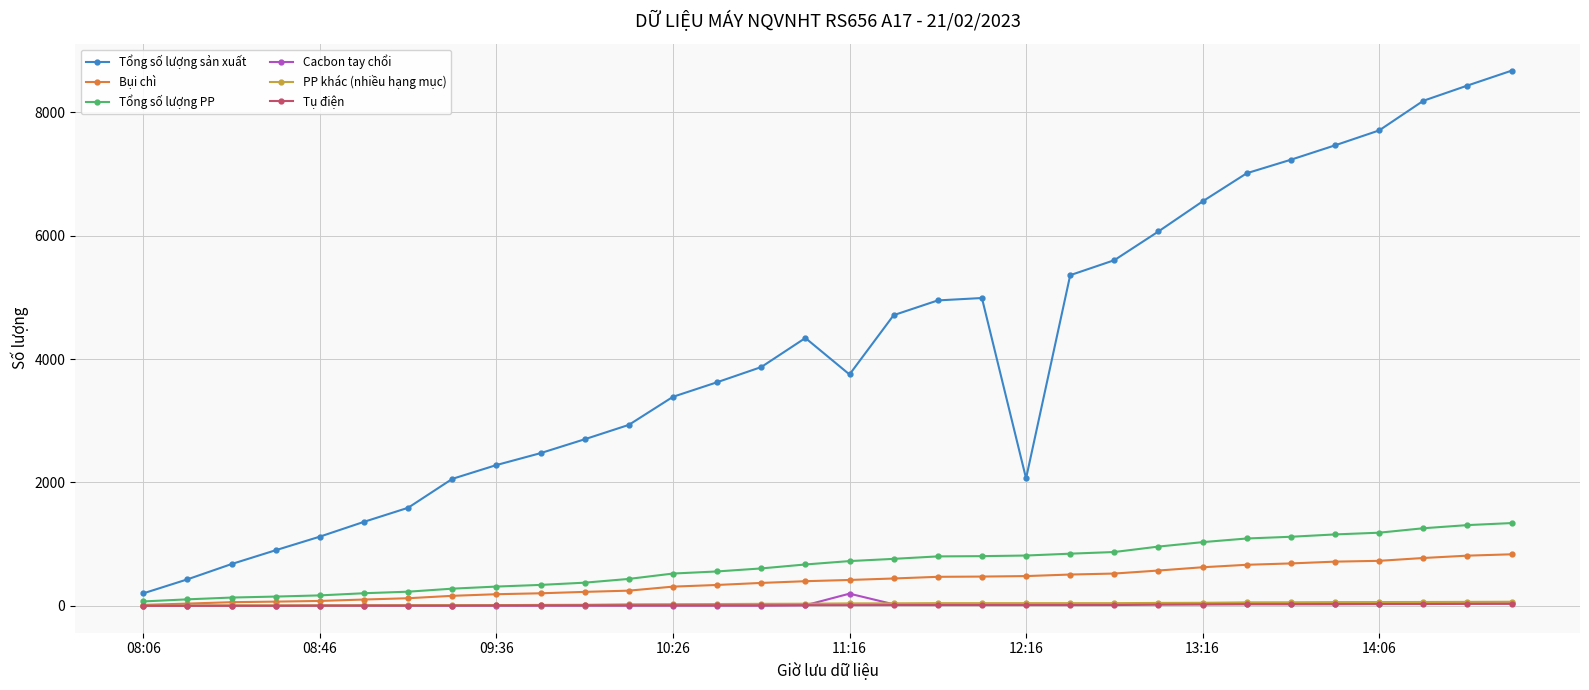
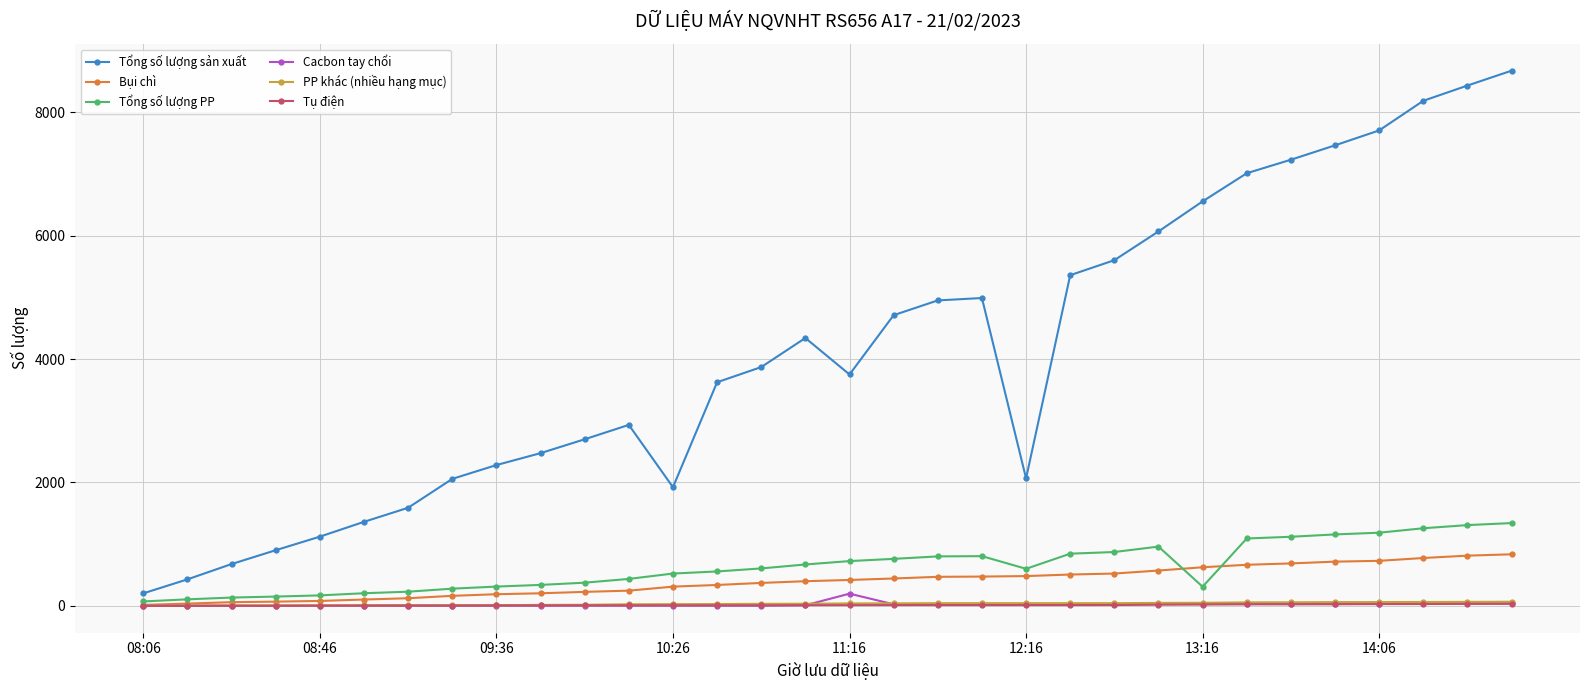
  {
    "Tổng số lượng sản xuất": {
      "08:06": 200,
      "08:46": 1100,
      "09:36": 2300,
-     "10:26": 3400,
+     "10:26": 1900,
      "11:16": 3800,
      "12:16": 2100,
      "13:16": 6600,
      "14:06": 7700
    },
    "Tổng số lượng PP": {
      "08:06": 100,
      "08:46": 200,
      "09:36": 300,
      "10:26": 500,
      "11:16": 700,
-     "12:16": 800,
-     "13:16": 1000,
+     "12:16": 600,
+     "13:16": 300,
      "14:06": 1200
    },
    "Cacbon tay chổi": {
      "11:16": 200
    }
  }
